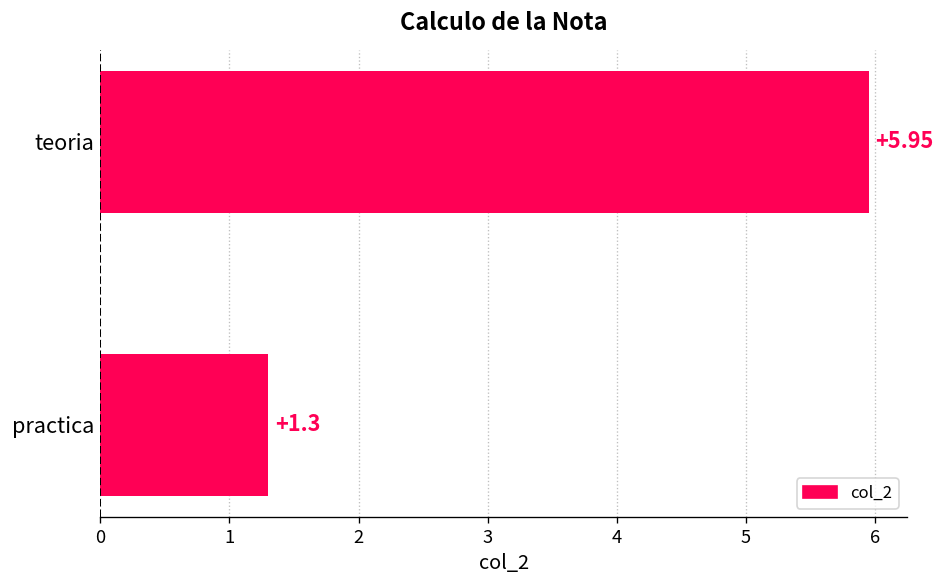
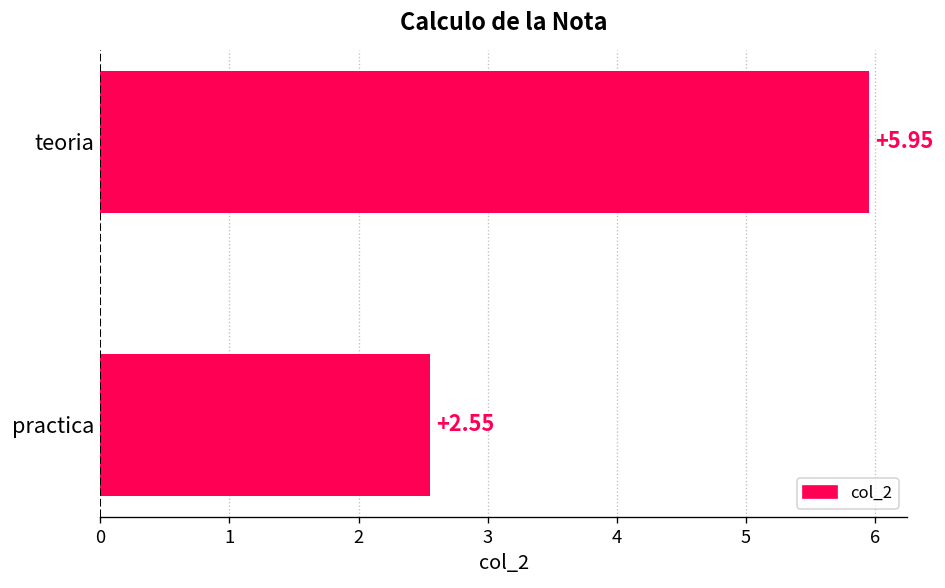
  {
    "teoria": "+5.95",
-   "practica": "+1.3"
+   "practica": "+2.55"
  }
